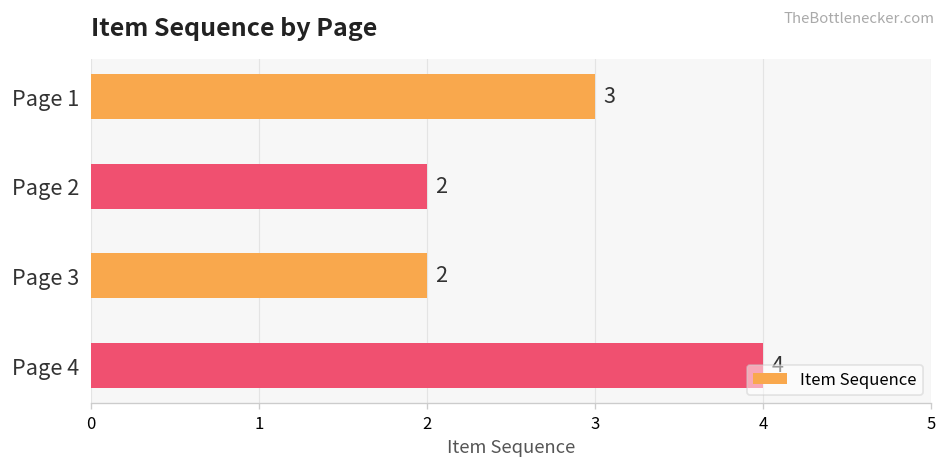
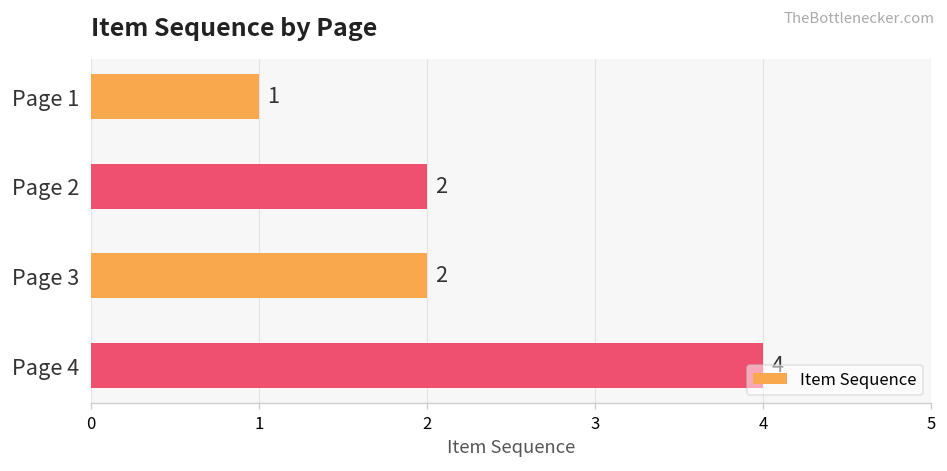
  {
-   "Page 1": 3,
+   "Page 1": 1,
    "Page 2": 2,
    "Page 3": 2
  }
